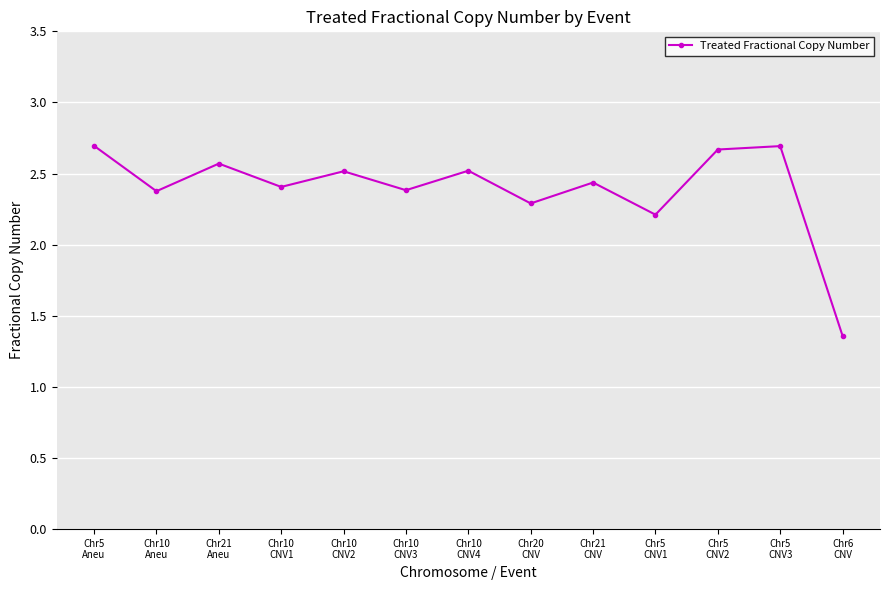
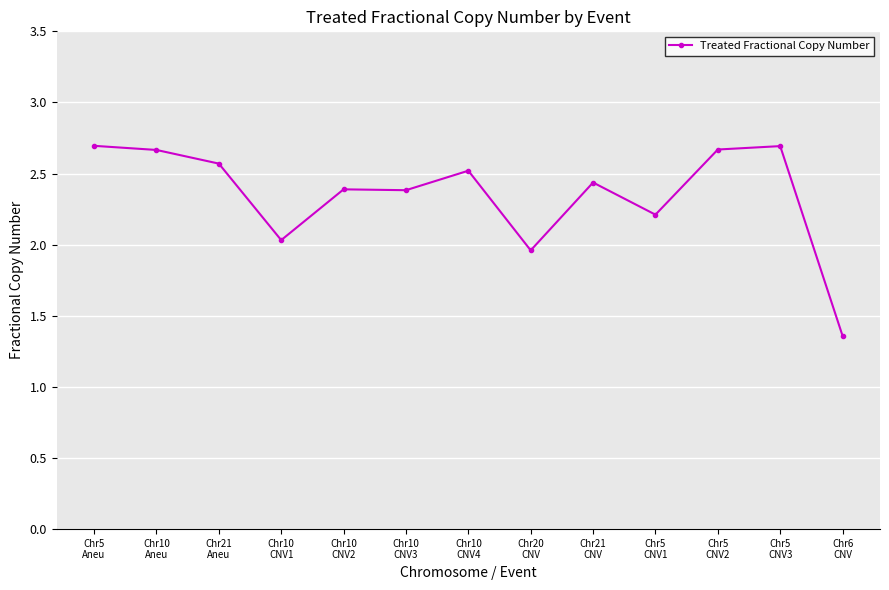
  {
    "Chr5 Aneu": 2.70,
-   "Chr10 Aneu": 2.38,
+   "Chr10 Aneu": 2.67,
    "Chr21 Aneu": 2.57,
-   "Chr10 CNV1": 2.41,
-   "Chr10 CNV2": 2.52,
+   "Chr10 CNV1": 2.03,
+   "Chr10 CNV2": 2.39,
    "Chr10 CNV3": 2.38,
    "Chr10 CNV4": 2.52,
-   "Chr20 CNV": 2.29,
+   "Chr20 CNV": 1.96,
    "Chr21 CNV": 2.44,
    "Chr5 CNV1": 2.21,
    "Chr5 CNV2": 2.67,
    "Chr5 CNV3": 2.69,
    "Chr6 CNV": 1.36
  }
